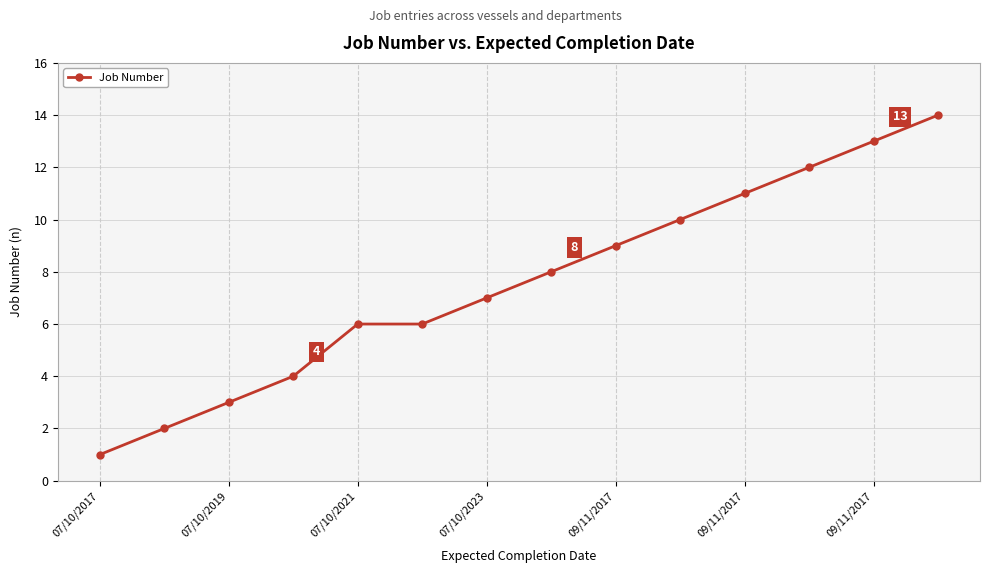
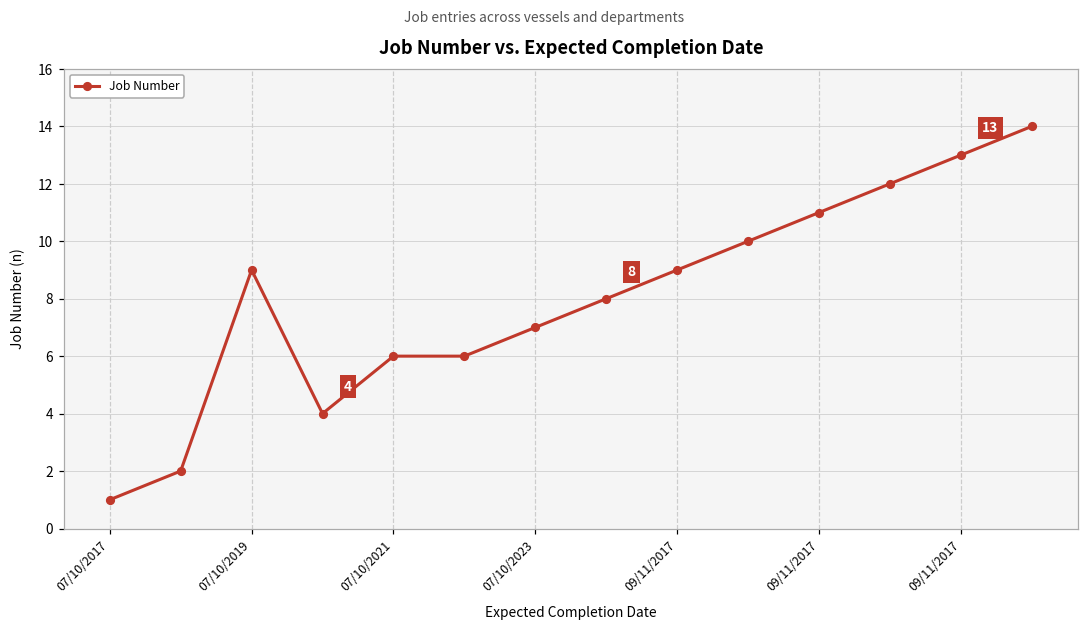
  {
    "07/10/2017": 1,
-   "07/10/2019": 3,
+   "07/10/2019": 9,
    "07/10/2021": 6,
    "07/10/2023": 7
  }
